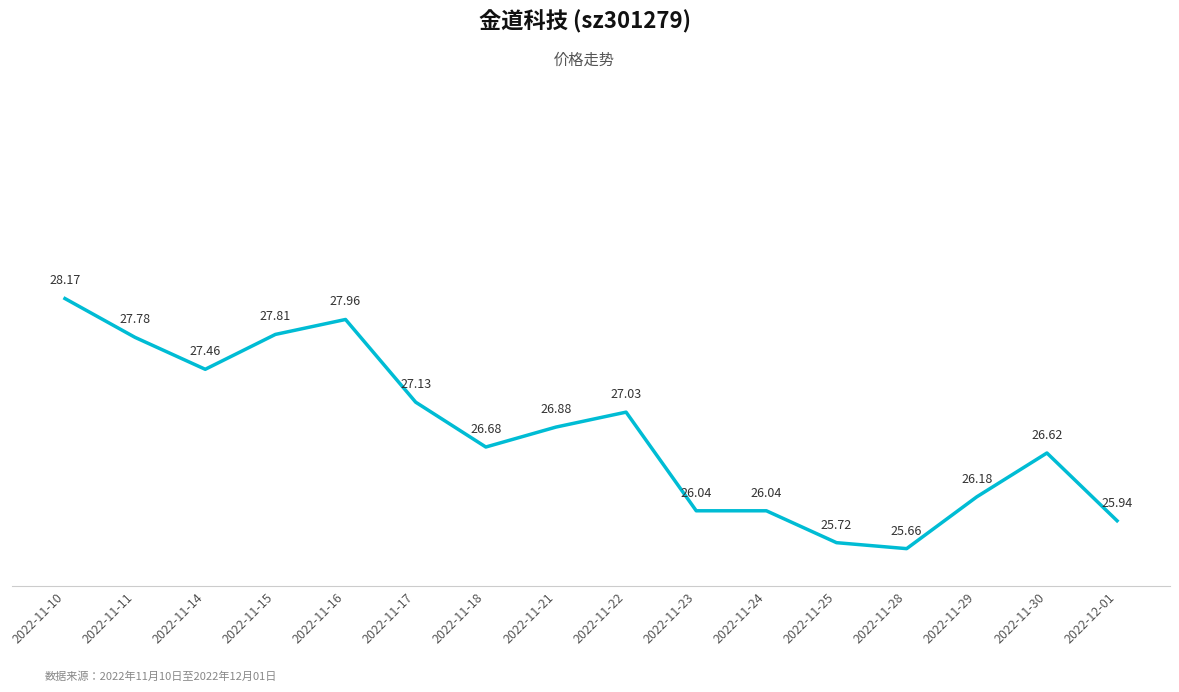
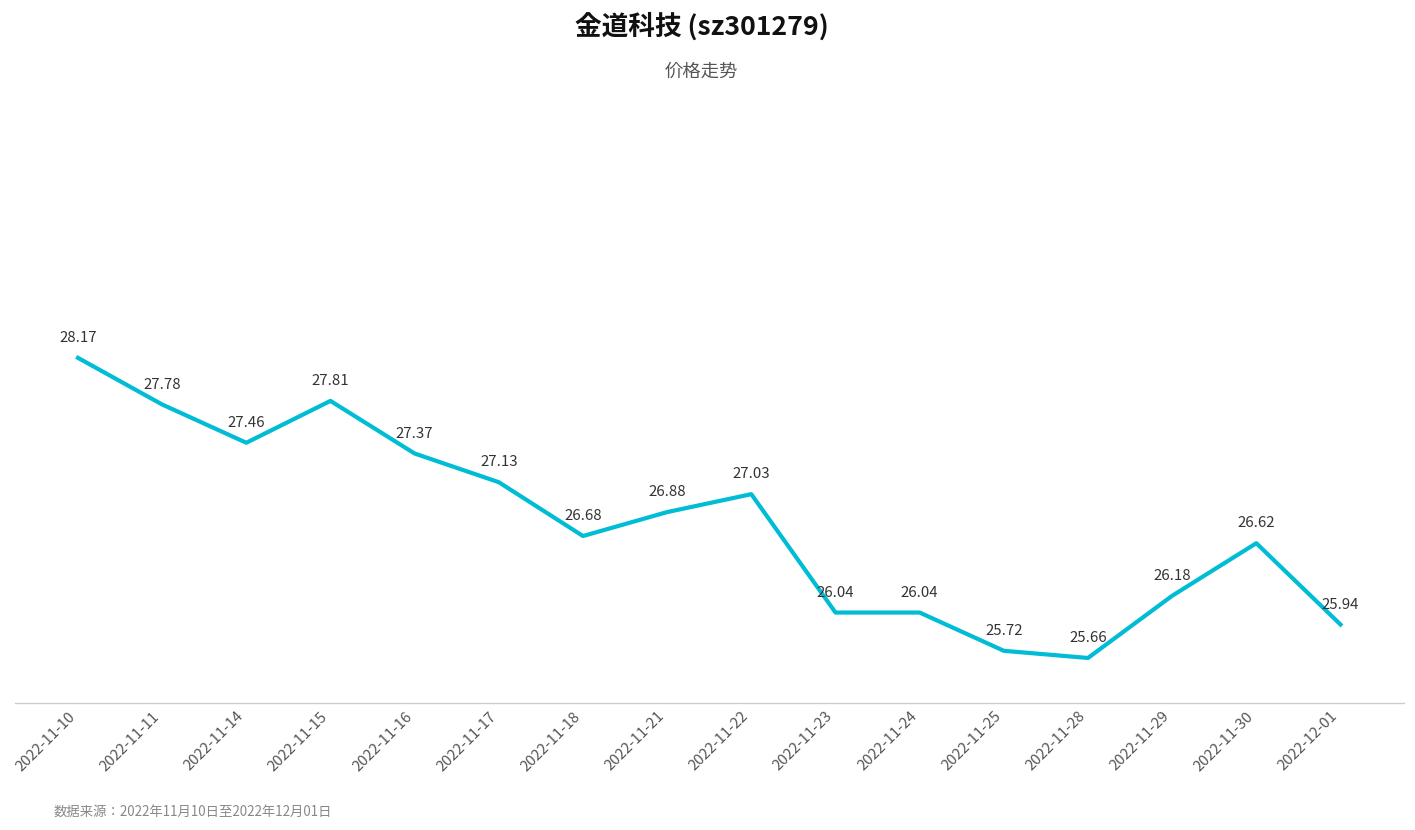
  {
    "2022-11-10": 28.17,
    "2022-11-11": 27.78,
    "2022-11-14": 27.46,
    "2022-11-15": 27.81,
-   "2022-11-16": 27.96,
+   "2022-11-16": 27.37,
    "2022-11-17": 27.13,
    "2022-11-18": 26.68,
    "2022-11-21": 26.88,
    "2022-11-22": 27.03,
    "2022-11-23": 26.04,
    "2022-11-24": 26.04,
    "2022-11-25": 25.72,
    "2022-11-28": 25.66,
    "2022-11-29": 26.18,
    "2022-11-30": 26.62,
    "2022-12-01": 25.94
  }
